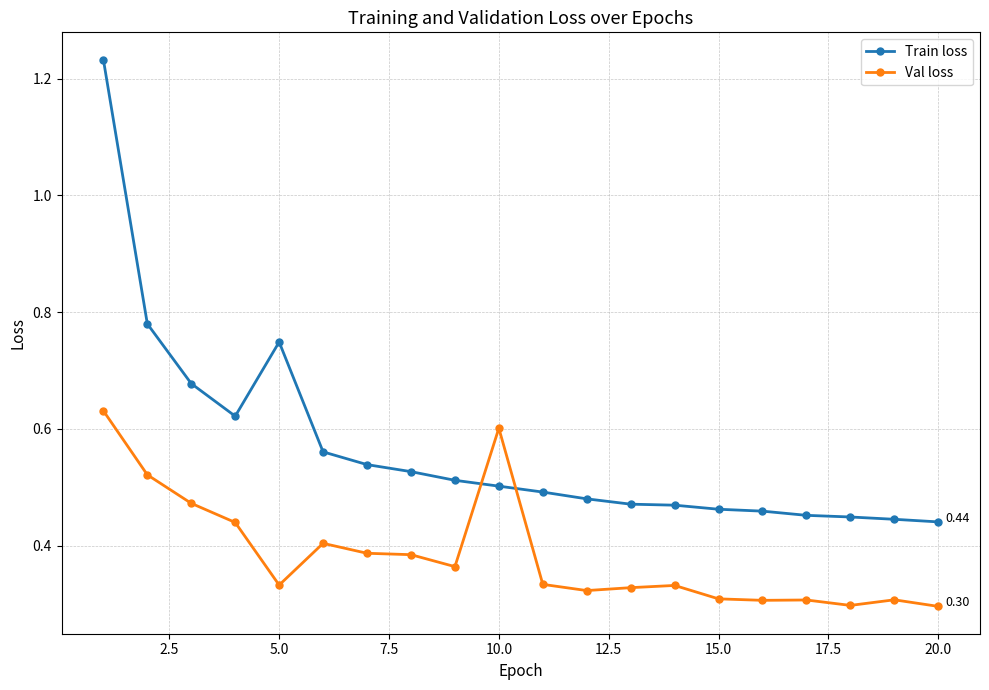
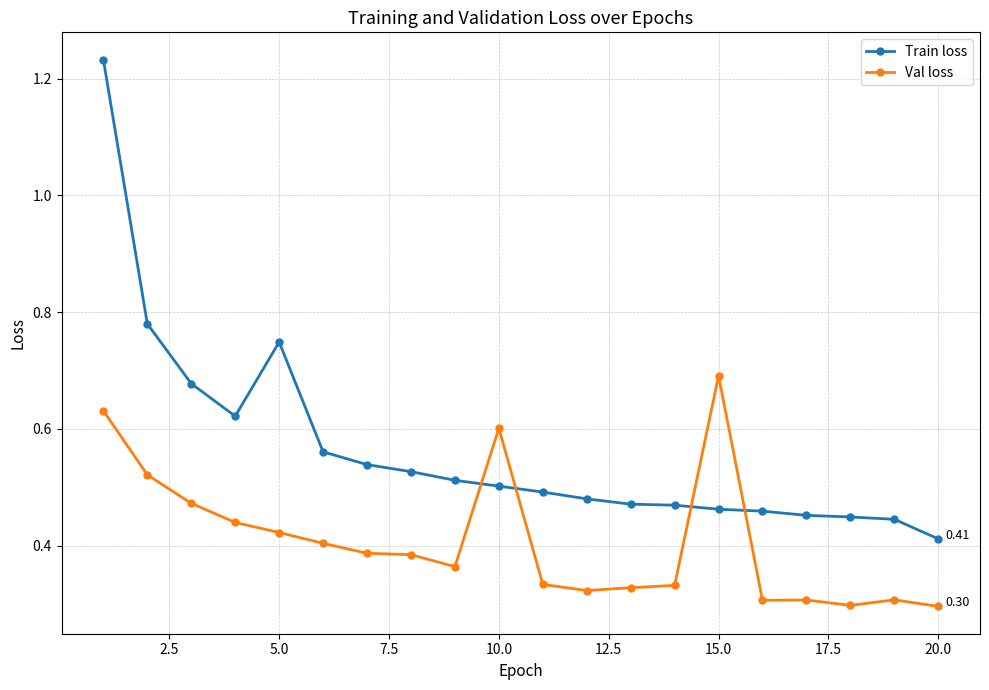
  {
    "Train loss": {
-     "20.0": 0.44
+     "20.0": 0.41
    },
    "Val loss": {
-     "5.0": 0.33,
+     "5.0": 0.42,
      "10.0": 0.60,
-     "15.0": 0.31
+     "15.0": 0.69
    }
  }
